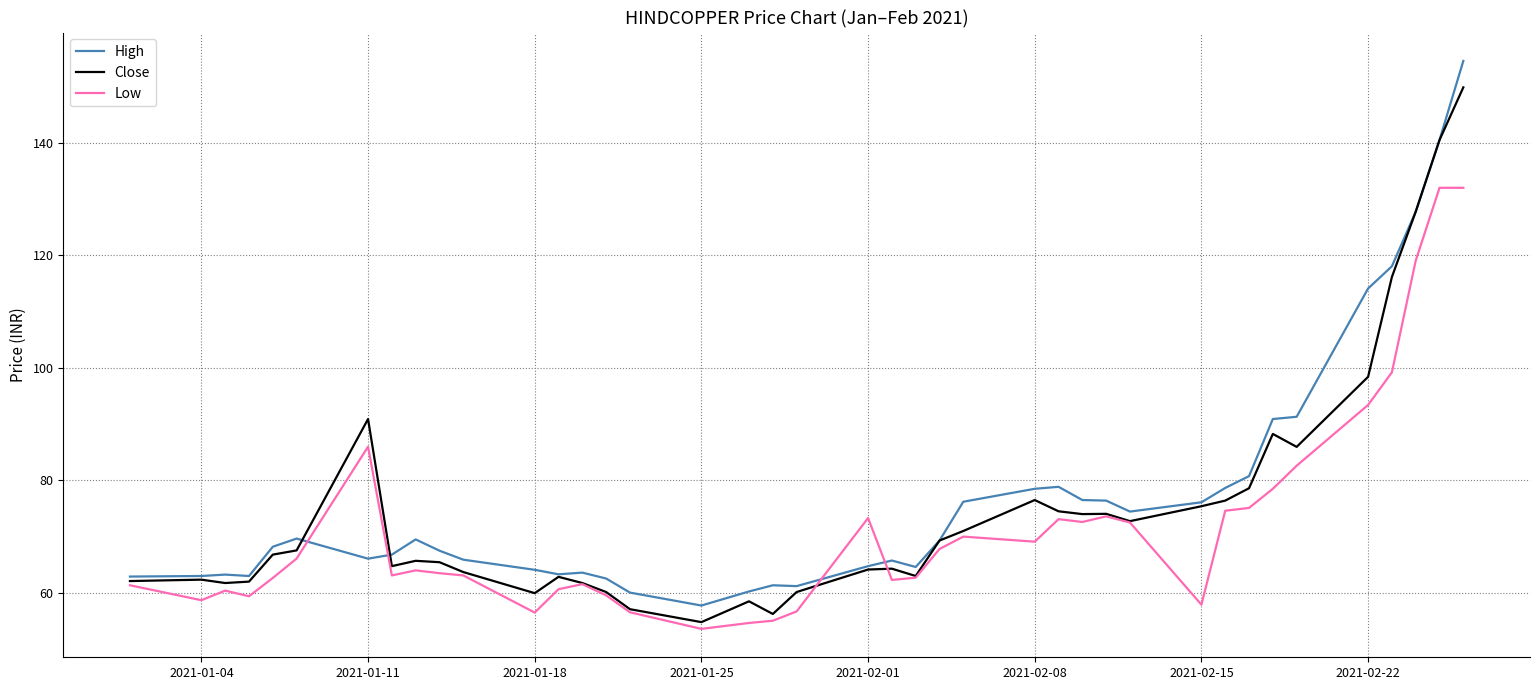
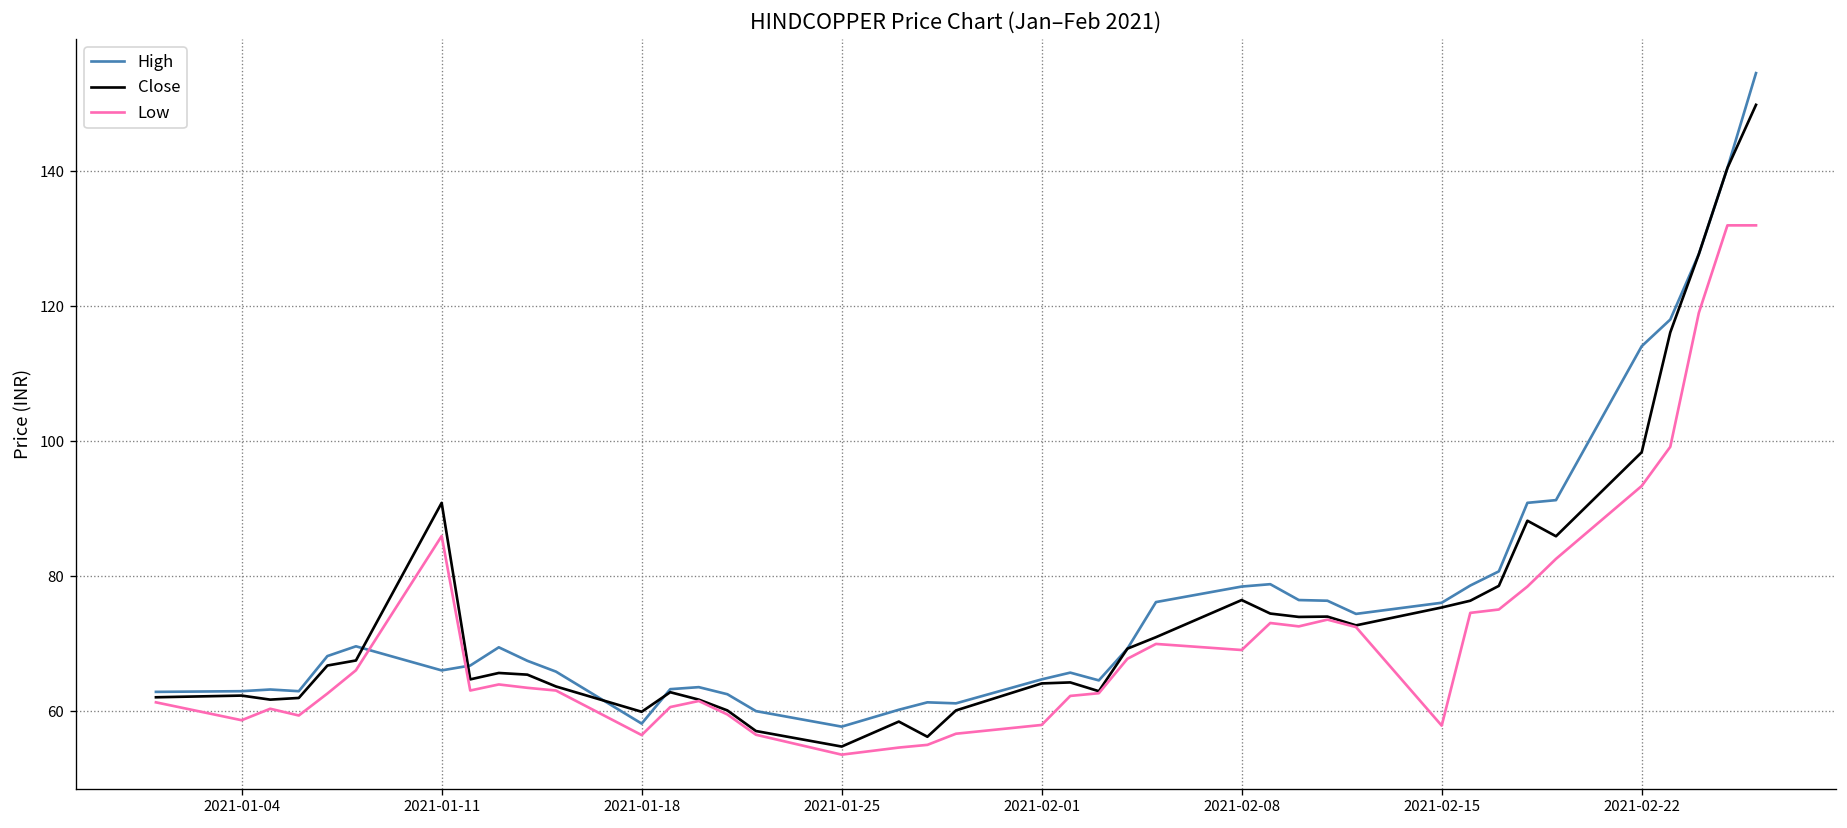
  {
    "High": {
      "2021-01-04": 63,
      "2021-01-11": 66,
-     "2021-01-18": 64,
+     "2021-01-18": 58,
      "2021-01-25": 58,
      "2021-02-01": 65,
      "2021-02-08": 79,
      "2021-02-15": 76,
      "2021-02-22": 114
    },
    "Close": {
      "2021-01-04": 62,
      "2021-01-11": 91,
      "2021-01-18": 60,
      "2021-01-25": 55,
      "2021-02-01": 64,
      "2021-02-08": 77,
      "2021-02-15": 75,
      "2021-02-22": 98
    },
    "Low": {
      "2021-01-04": 59,
      "2021-01-11": 86,
      "2021-01-18": 57,
      "2021-01-25": 54,
-     "2021-02-01": 73,
+     "2021-02-01": 58,
      "2021-02-08": 69,
      "2021-02-15": 58,
      "2021-02-22": 93
    }
  }
